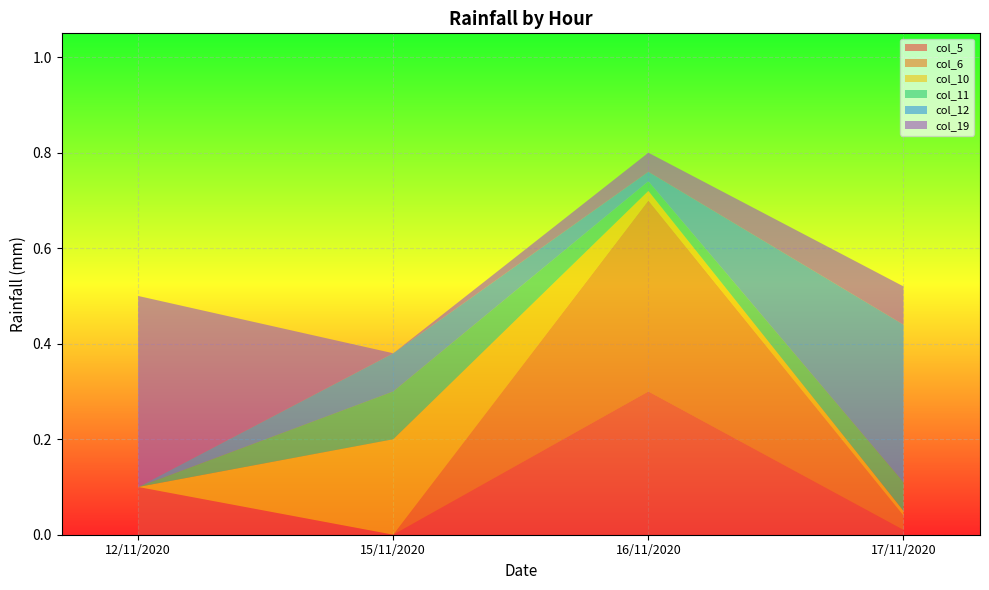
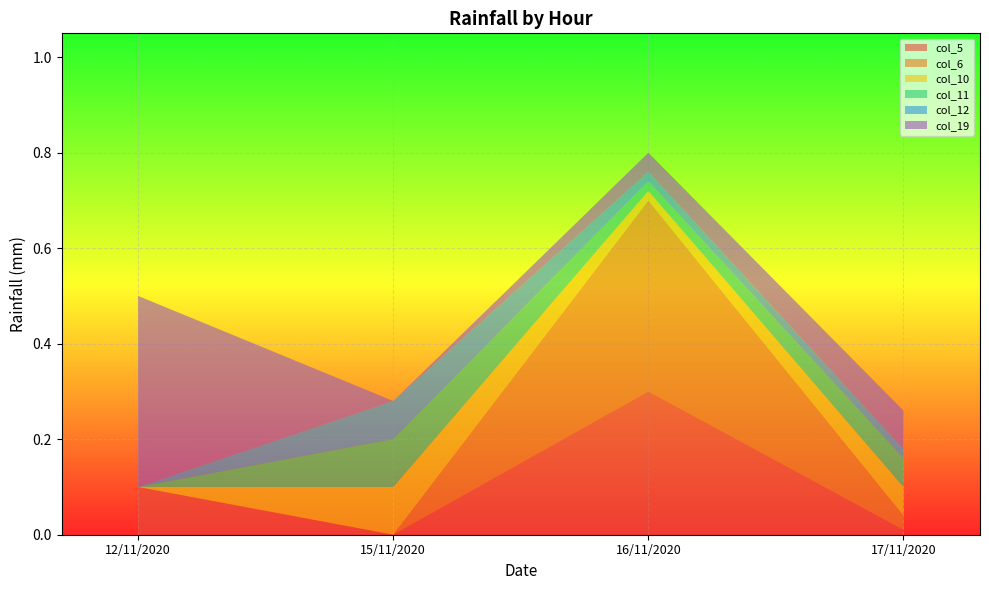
  {
    "col_10": {
-     "15/11/2020": 0.2,
+     "15/11/2020": 0.1,
      "16/11/2020": 0.02,
-     "17/11/2020": 0.01
+     "17/11/2020": 0.06
    },
    "col_11": {
      "15/11/2020": 0.10,
      "16/11/2020": 0.02,
      "17/11/2020": 0.06
    },
    "col_12": {
      "16/11/2020": 0.02,
-     "17/11/2020": 0.33
+     "17/11/2020": 0.02
    },
    "col_19": {
      "12/11/2020": 0.40,
      "16/11/2020": 0.04,
      "17/11/2020": 0.08
    }
  }
